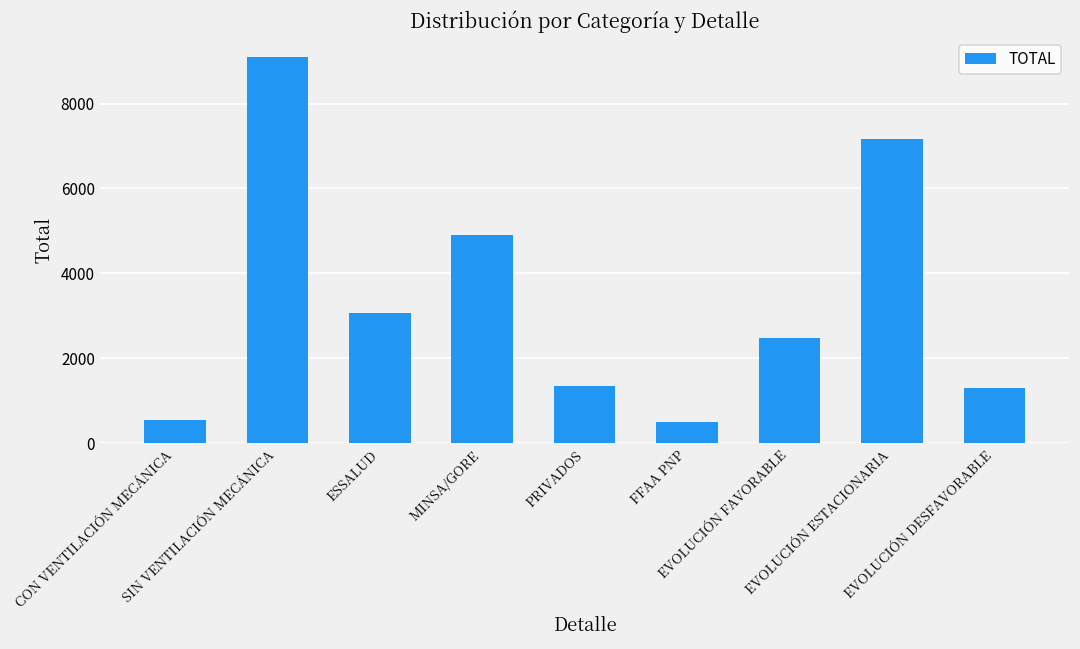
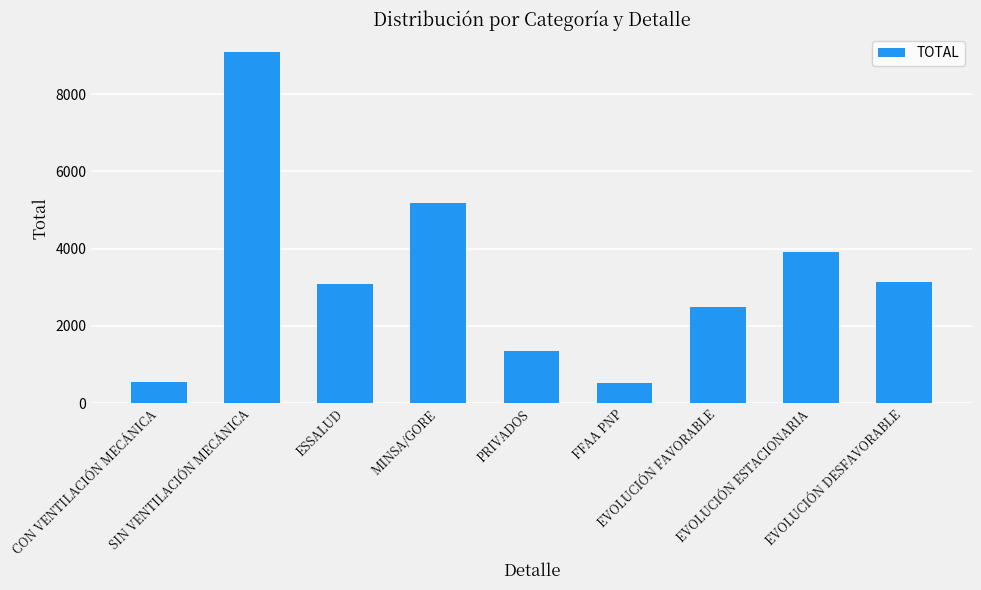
  {
    "CON VENTILACIÓN MECÁNICA": 600,
    "SIN VENTILACIÓN MECÁNICA": 9100,
    "ESSALUD": 3100,
-   "MINSA/GORE": 4900,
+   "MINSA/GORE": 5200,
    "PRIVADOS": 1400,
    "FFAA PNP": 500,
    "EVOLUCIÓN FAVORABLE": 2500,
-   "EVOLUCIÓN ESTACIONARIA": 7200,
-   "EVOLUCIÓN DESFAVORABLE": 1300
+   "EVOLUCIÓN ESTACIONARIA": 3900,
+   "EVOLUCIÓN DESFAVORABLE": 3100
  }
